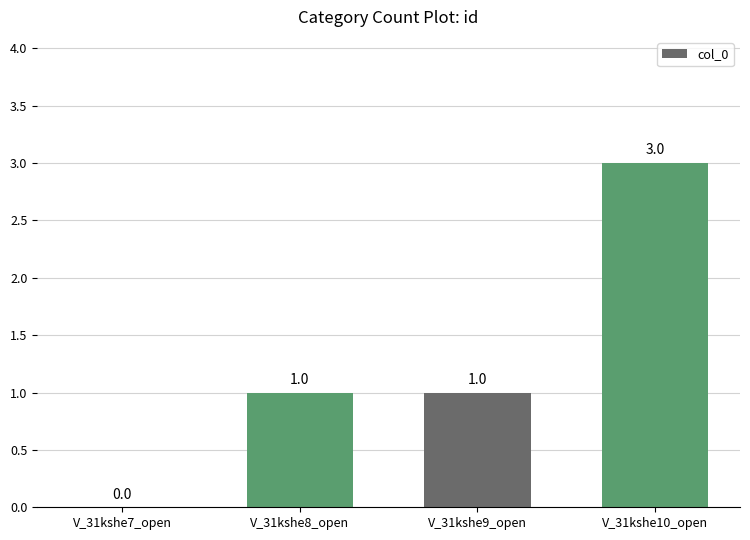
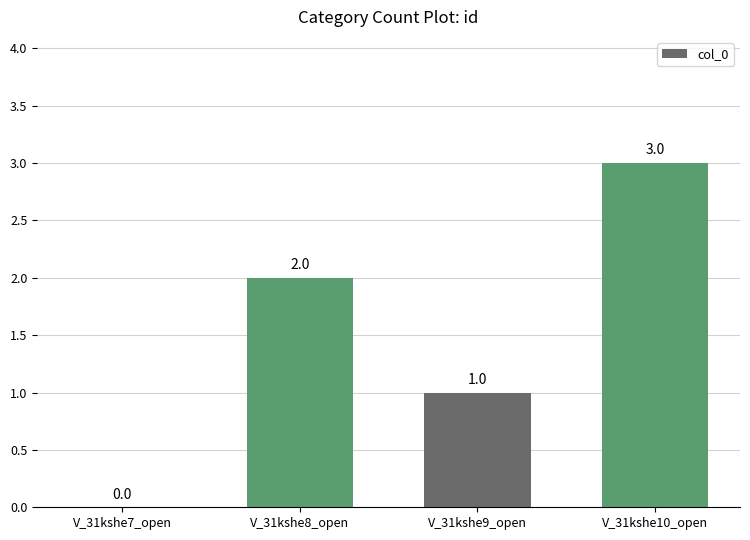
  {
    "V_31kshe7_open": 0.0,
-   "V_31kshe8_open": 1.0,
+   "V_31kshe8_open": 2.0,
    "V_31kshe9_open": 1.0,
    "V_31kshe10_open": 3.0
  }
